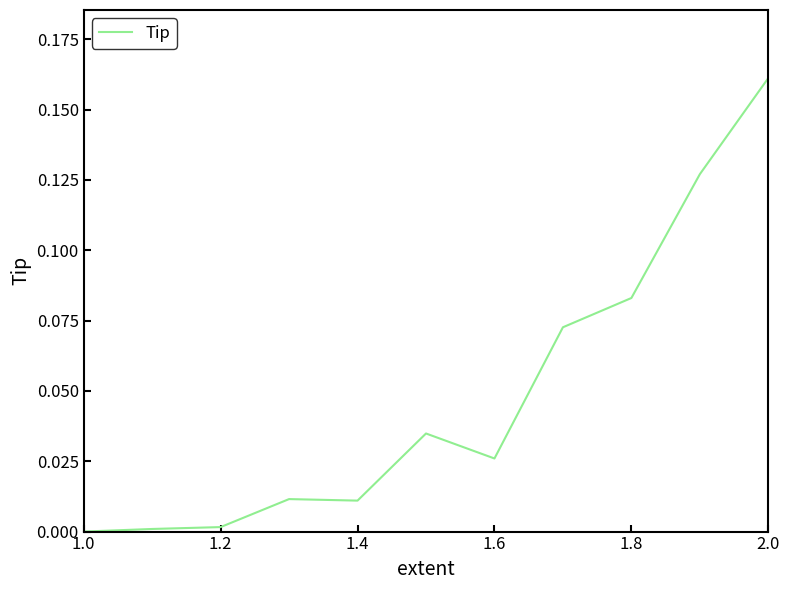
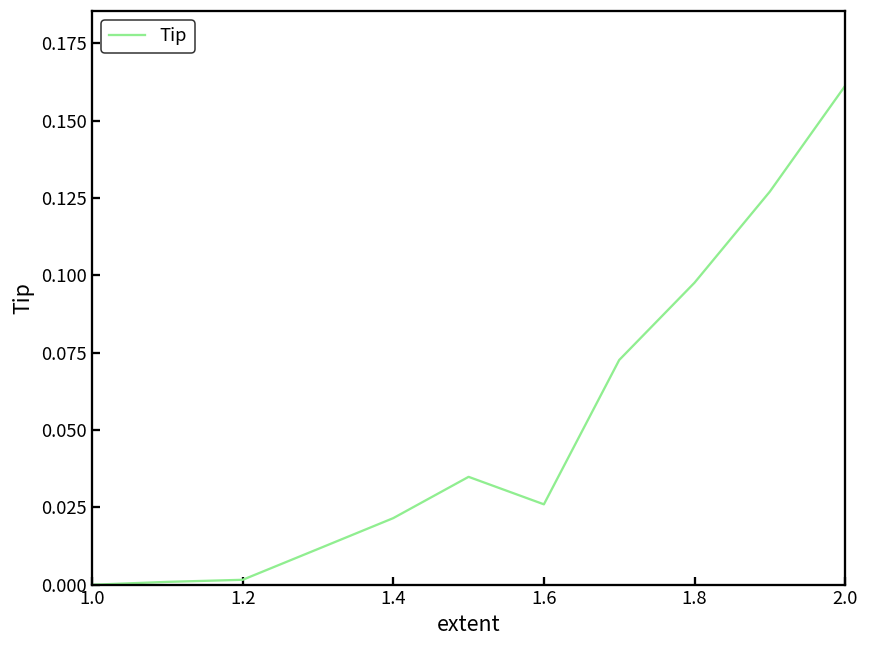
  {
    "1.0": 0.000,
    "1.2": 0.002,
-   "1.4": 0.011,
+   "1.4": 0.022,
    "1.6": 0.026,
-   "1.8": 0.083,
+   "1.8": 0.098,
    "2.0": 0.161
  }
